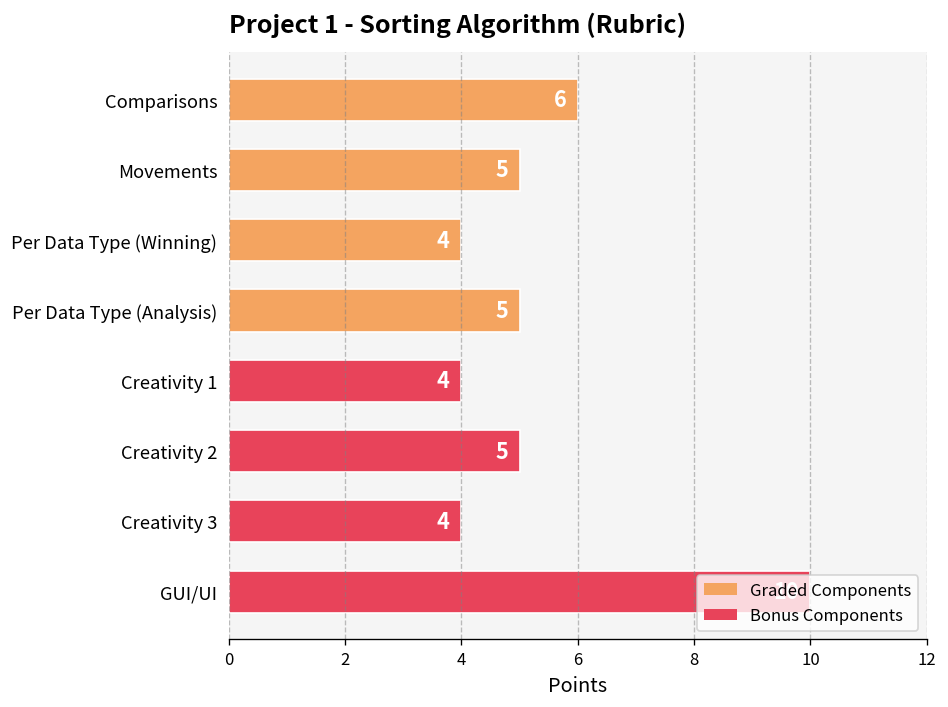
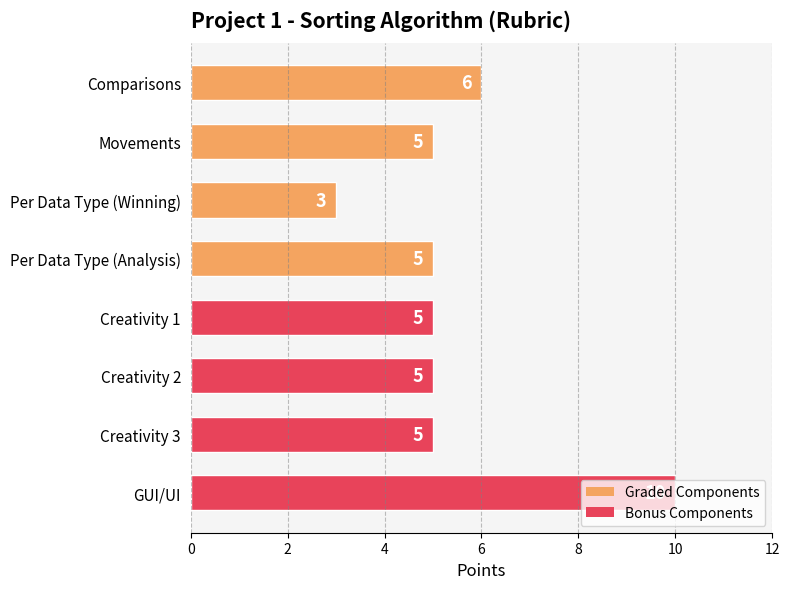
  {
    "Comparisons": 6,
    "Movements": 5,
-   "Per Data Type (Winning)": 4,
+   "Per Data Type (Winning)": 3,
    "Per Data Type (Analysis)": 5,
-   "Creativity 1": 4,
+   "Creativity 1": 5,
    "Creativity 2": 5,
-   "Creativity 3": 4
+   "Creativity 3": 5
  }
